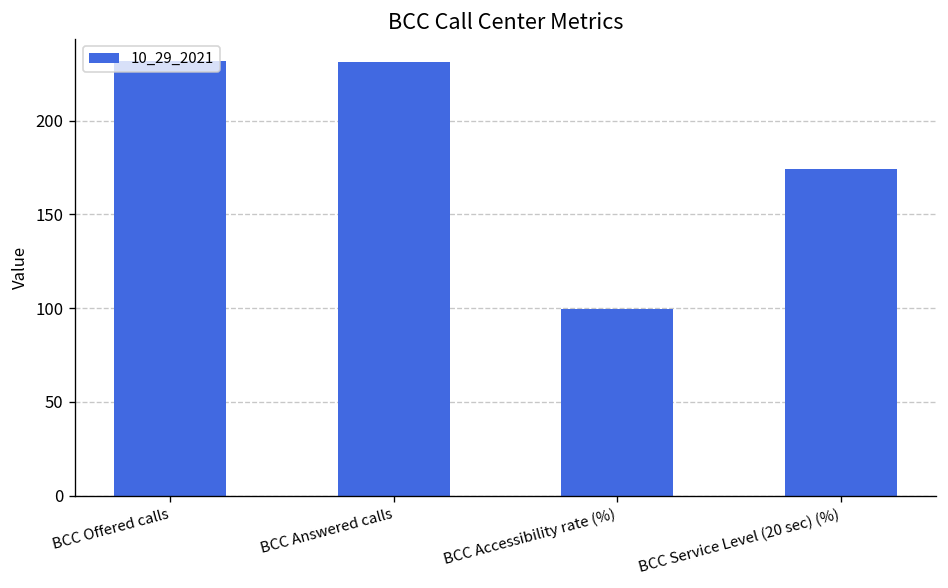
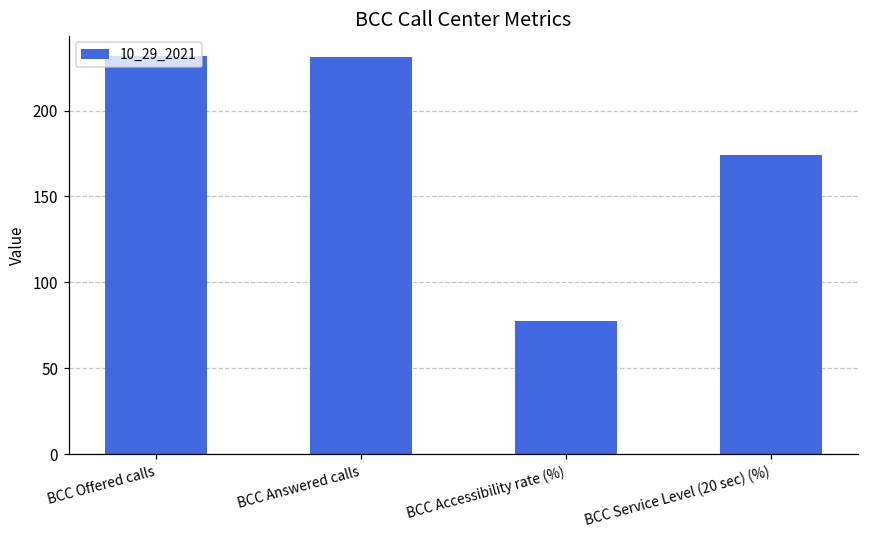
  {
    "BCC Answered calls": 231,
-   "BCC Accessibility rate (%)": 100,
+   "BCC Accessibility rate (%)": 77,
    "BCC Service Level (20 sec) (%)": 174
  }
